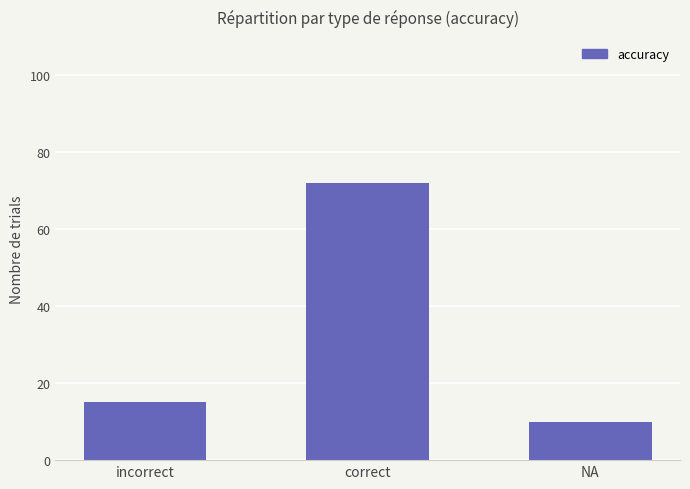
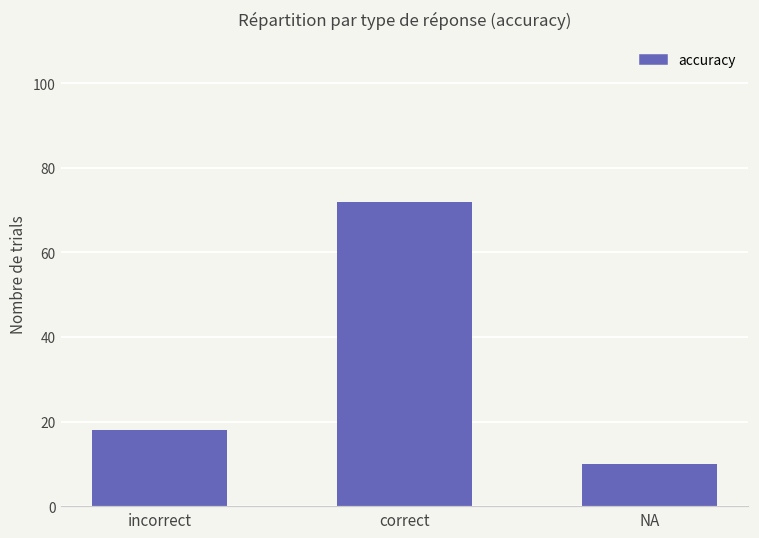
  {
-   "incorrect": 15,
+   "incorrect": 18,
    "correct": 72,
    "NA": 10
  }
